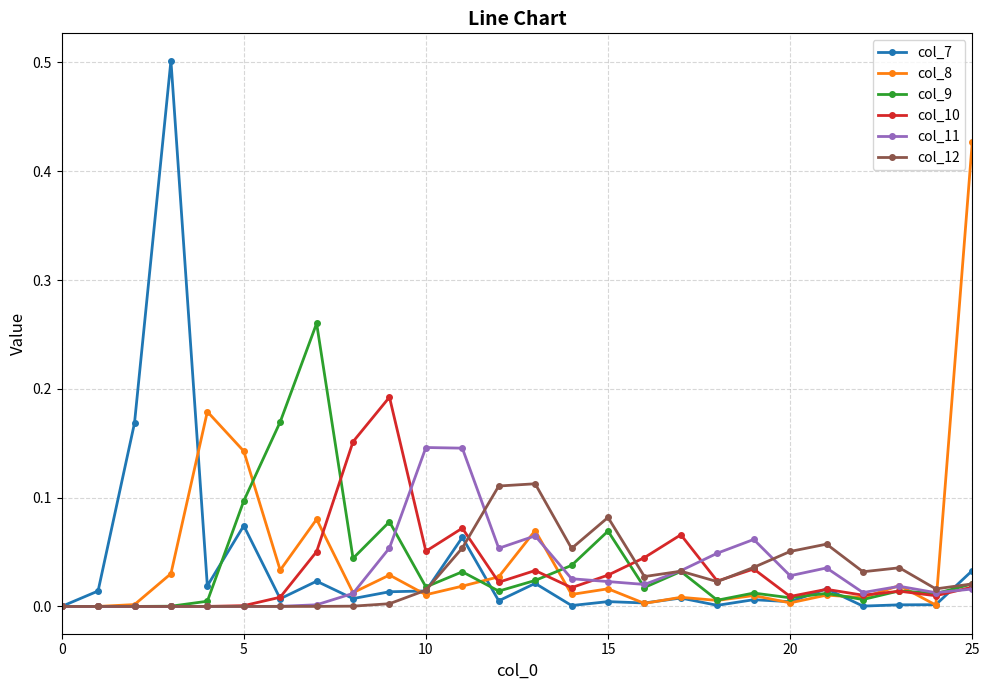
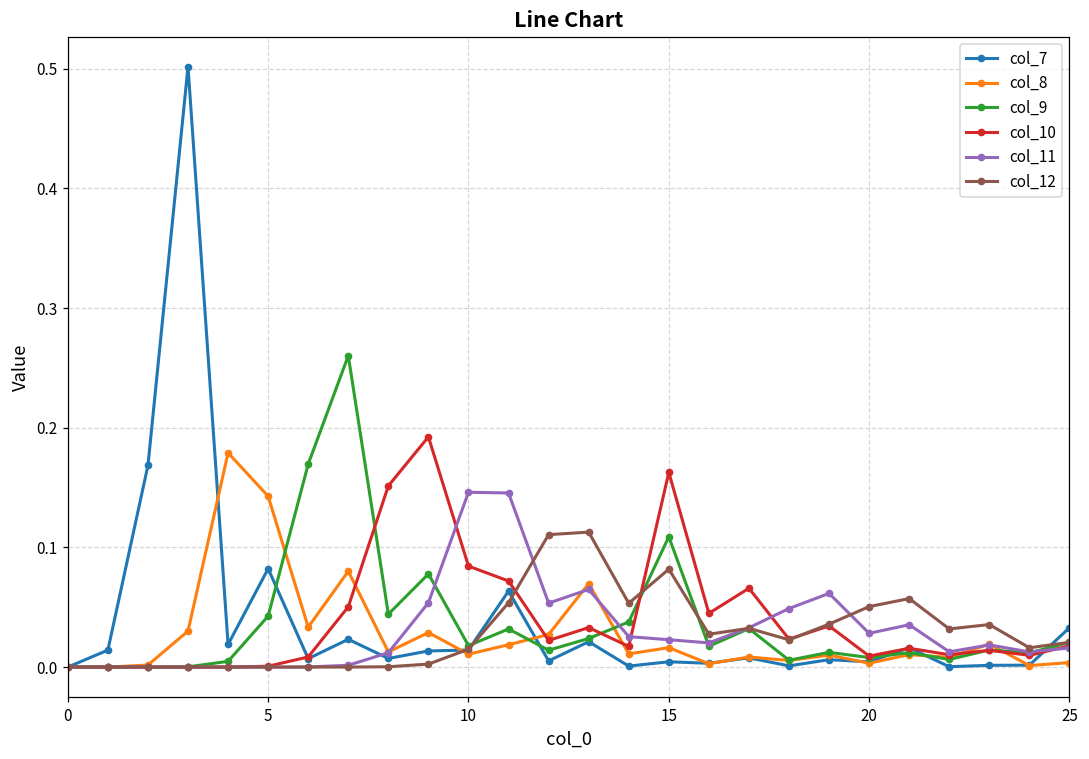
  {
    "col_7": {
-     "5": 0.074,
+     "5": 0.082,
      "15": 0.004,
      "25": 0.033
    },
    "col_8": {
      "5": 0.143,
      "10": 0.011,
      "15": 0.016,
-     "25": 0.427
+     "25": 0.004
    },
    "col_9": {
-     "5": 0.097,
+     "5": 0.043,
      "10": 0.018,
-     "15": 0.069
+     "15": 0.109
    },
    "col_10": {
-     "10": 0.051,
-     "15": 0.029
+     "10": 0.084,
+     "15": 0.163
    },
    "col_11": {
      "10": 0.146,
      "15": 0.023,
      "20": 0.028
    },
    "col_12": {
      "15": 0.082,
      "20": 0.051
    }
  }
